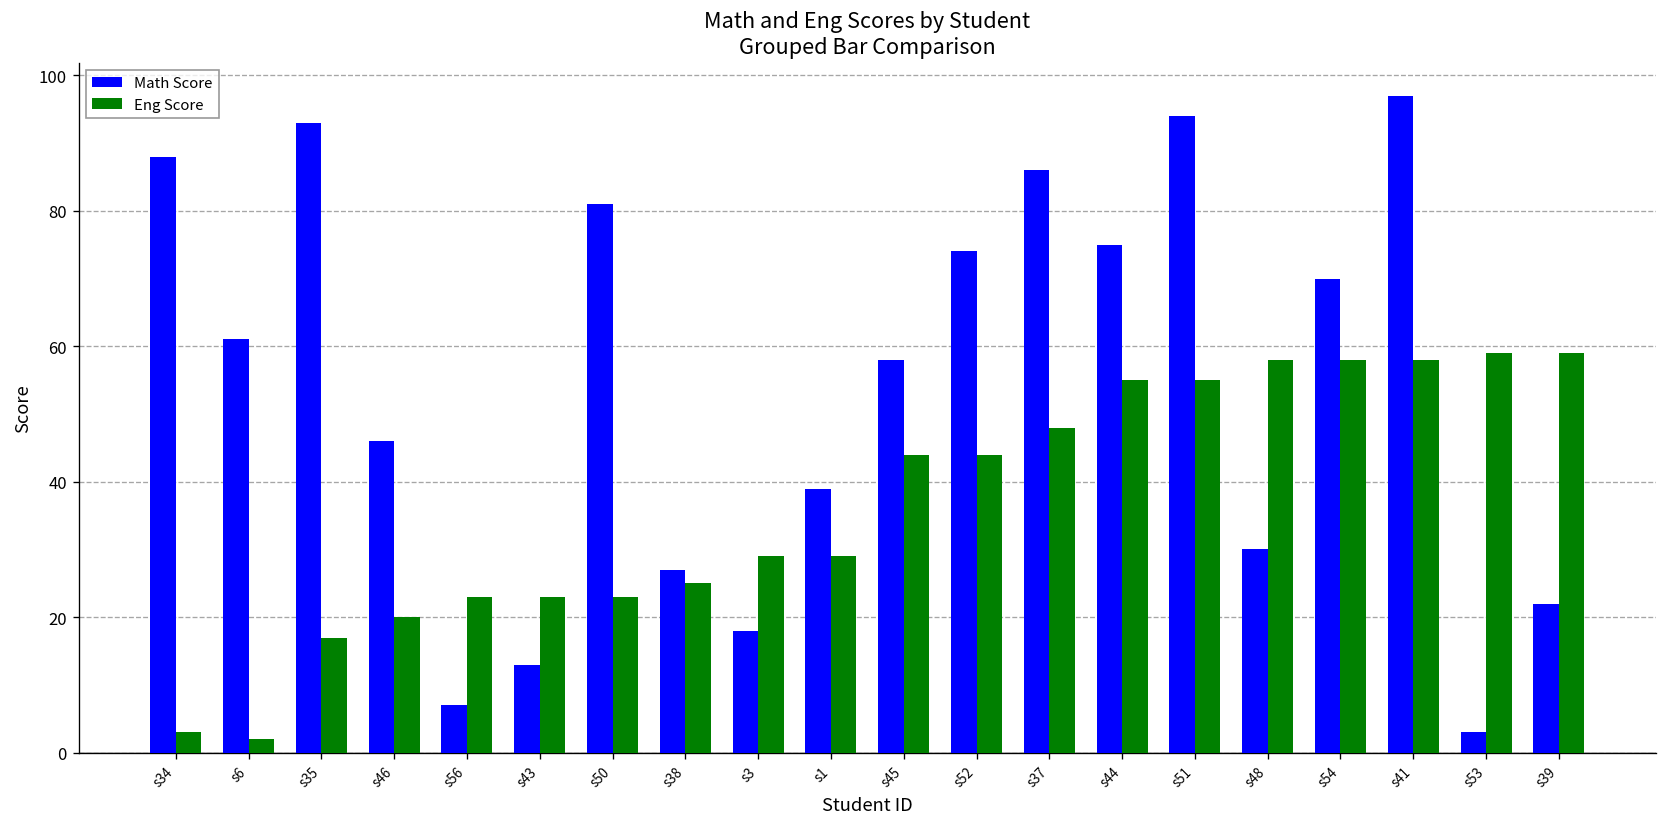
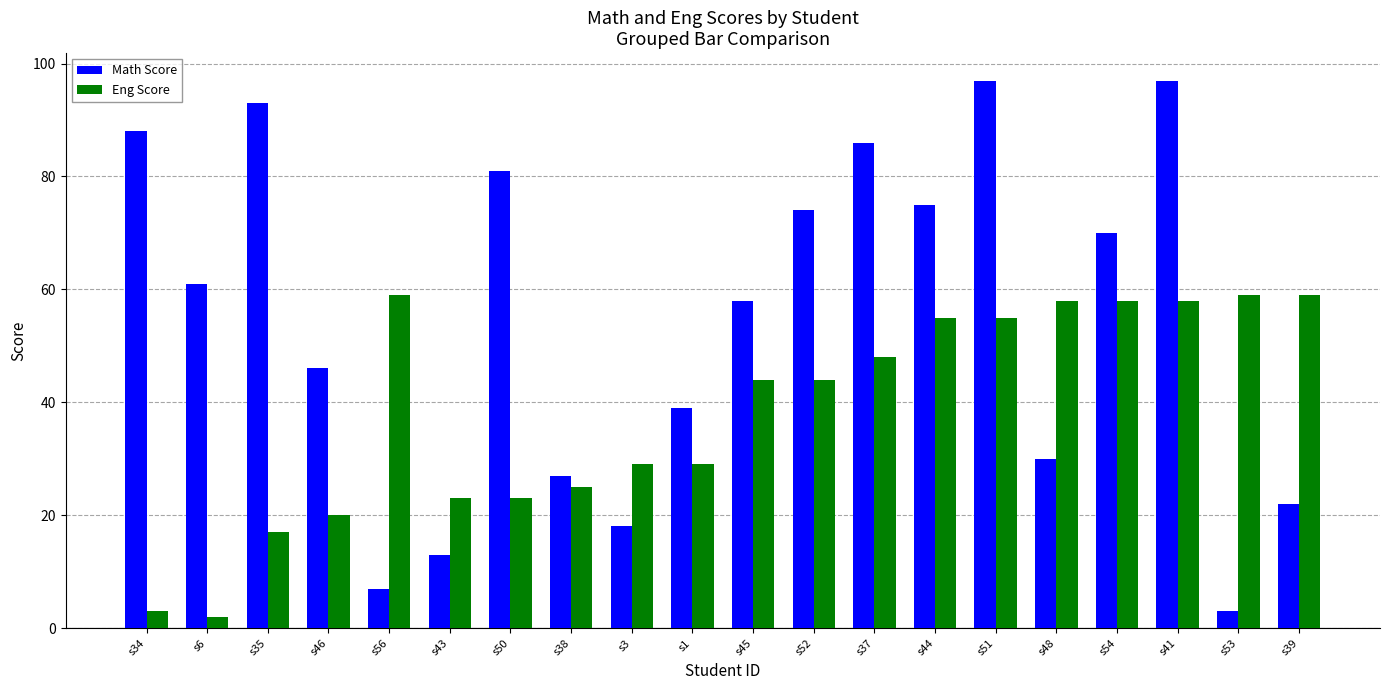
  {
    "Math Score": {
      "s34": 88,
      "s6": 61,
      "s35": 93,
      "s46": 46,
      "s56": 7,
      "s43": 13,
      "s50": 81,
      "s38": 27,
      "s3": 18,
      "s1": 39,
      "s45": 58,
      "s52": 74,
      "s37": 86,
      "s44": 75,
-     "s51": 94,
+     "s51": 97,
      "s48": 30,
      "s54": 70,
      "s41": 97,
      "s53": 3,
      "s39": 22
    },
    "Eng Score": {
      "s34": 3,
      "s6": 2,
      "s35": 17,
      "s46": 20,
-     "s56": 23,
+     "s56": 59,
      "s43": 23,
      "s50": 23,
      "s38": 25,
      "s3": 29,
      "s1": 29,
      "s45": 44,
      "s52": 44,
      "s37": 48,
      "s44": 55,
      "s51": 55,
      "s48": 58,
      "s54": 58,
      "s41": 58,
      "s53": 59,
      "s39": 59
    }
  }
